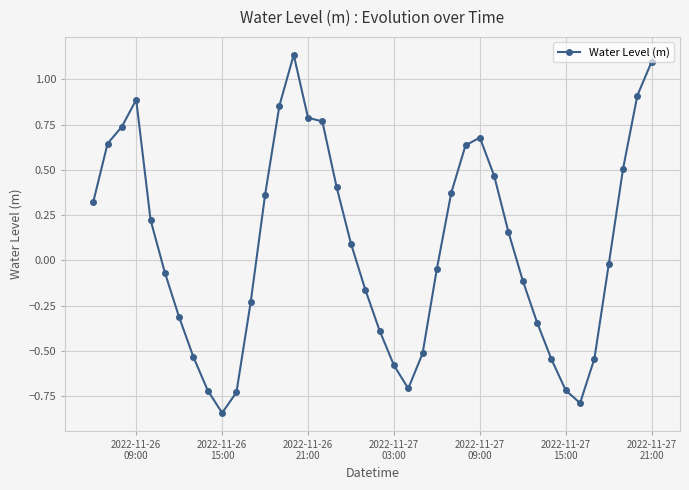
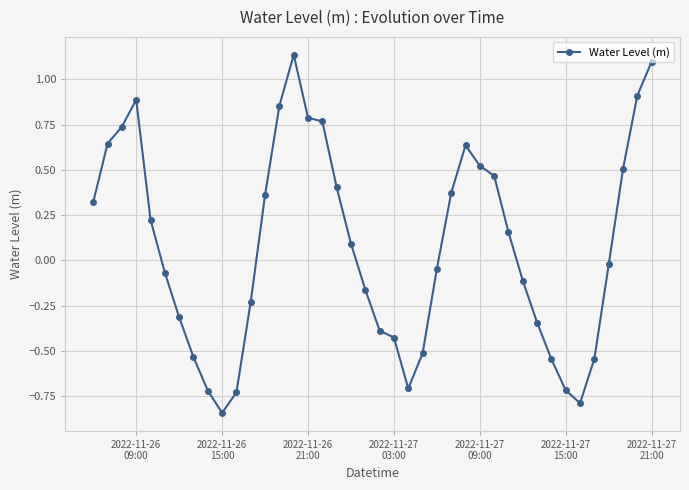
  {
    "2022-11-26 09:00": 0.89,
    "2022-11-26 15:00": -0.84,
    "2022-11-26 21:00": 0.79,
-   "2022-11-27 03:00": -0.58,
-   "2022-11-27 09:00": 0.68,
+   "2022-11-27 03:00": -0.43,
+   "2022-11-27 09:00": 0.52,
    "2022-11-27 15:00": -0.72
  }
